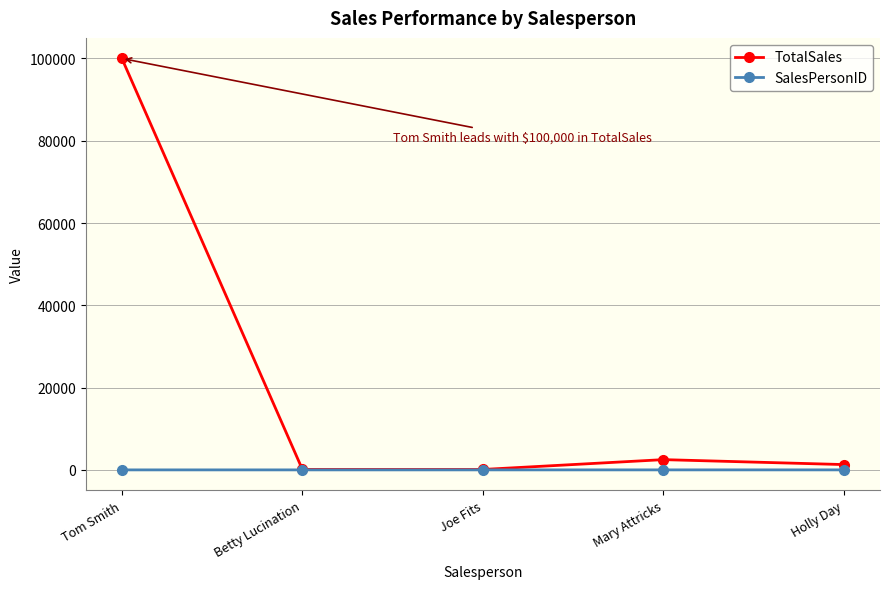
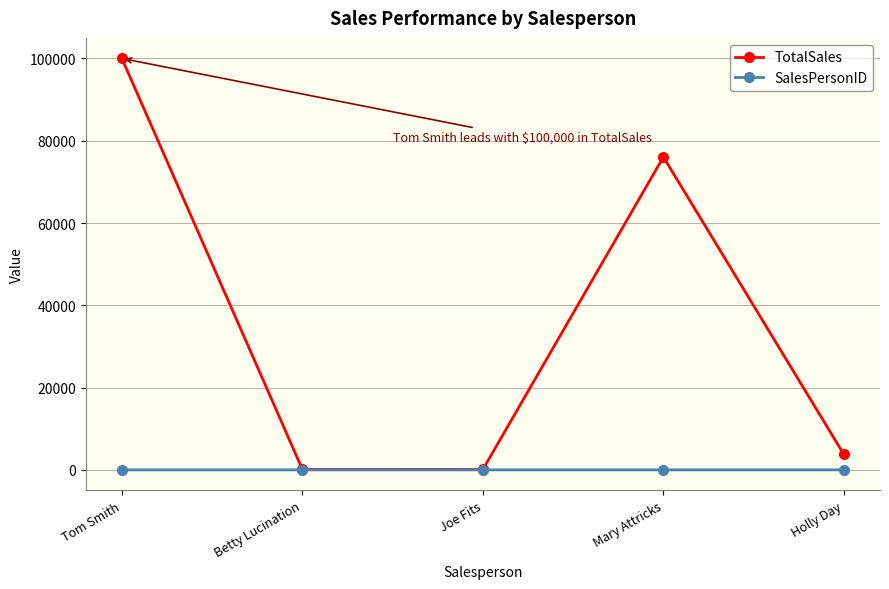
  {
    "TotalSales": {
-     "Mary Attricks": 3000,
-     "Holly Day": 1000
+     "Mary Attricks": 76000,
+     "Holly Day": 4000
    },
    "SalesPersonID": {
      "Tom Smith": 0,
      "Mary Attricks": 0,
      "Holly Day": 0
    }
  }
